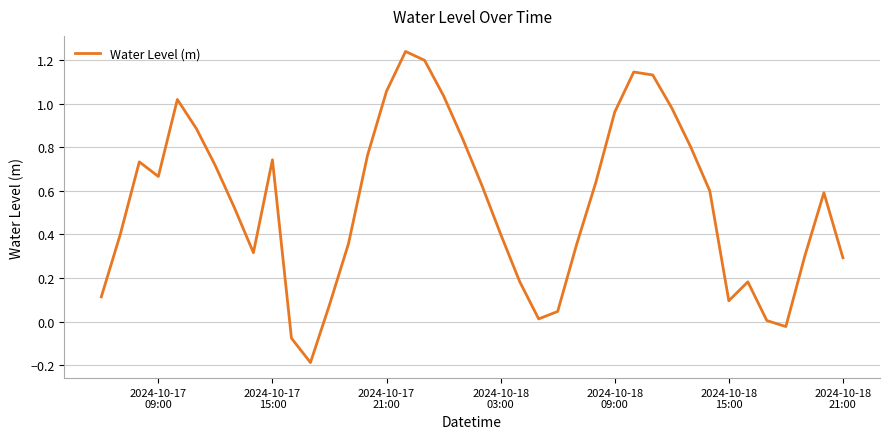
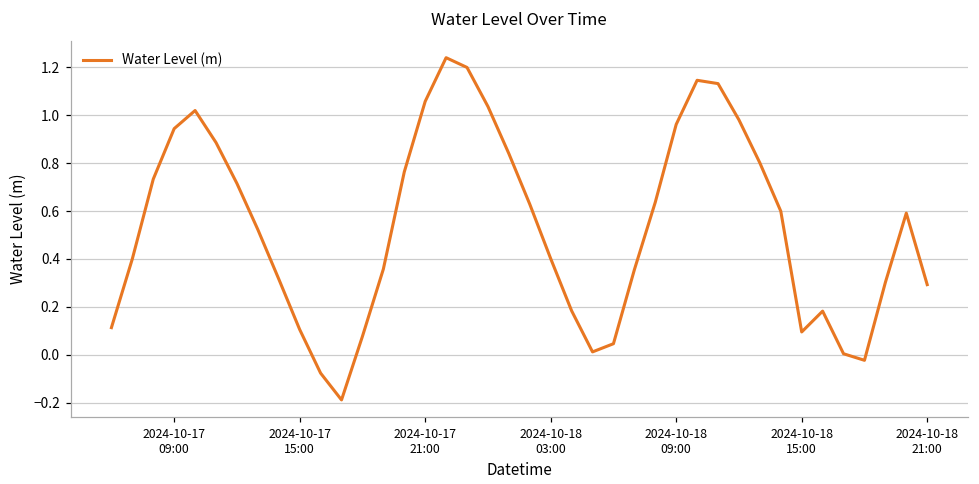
  {
-   "2024-10-17 09:00": 0.67,
-   "2024-10-17 15:00": 0.74,
+   "2024-10-17 09:00": 0.94,
+   "2024-10-17 15:00": 0.11,
    "2024-10-17 21:00": 1.06,
    "2024-10-18 03:00": 0.40,
    "2024-10-18 09:00": 0.96,
    "2024-10-18 15:00": 0.10,
    "2024-10-18 21:00": 0.29
  }
